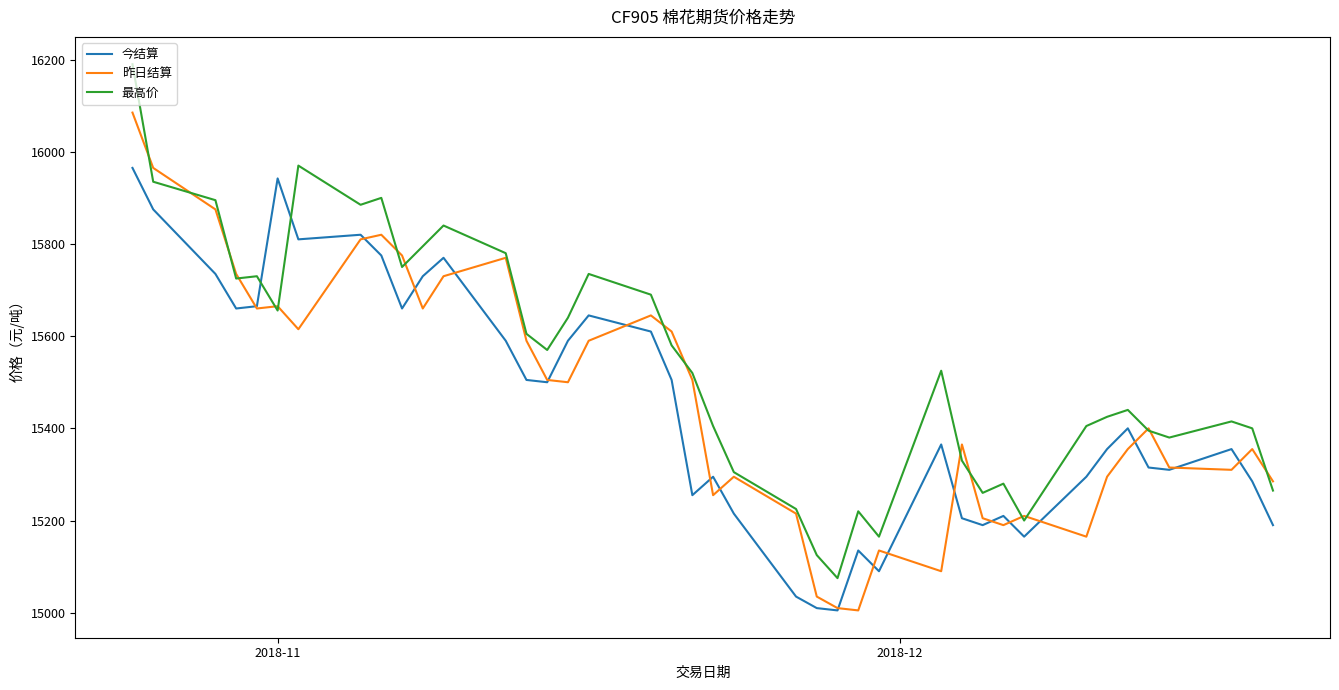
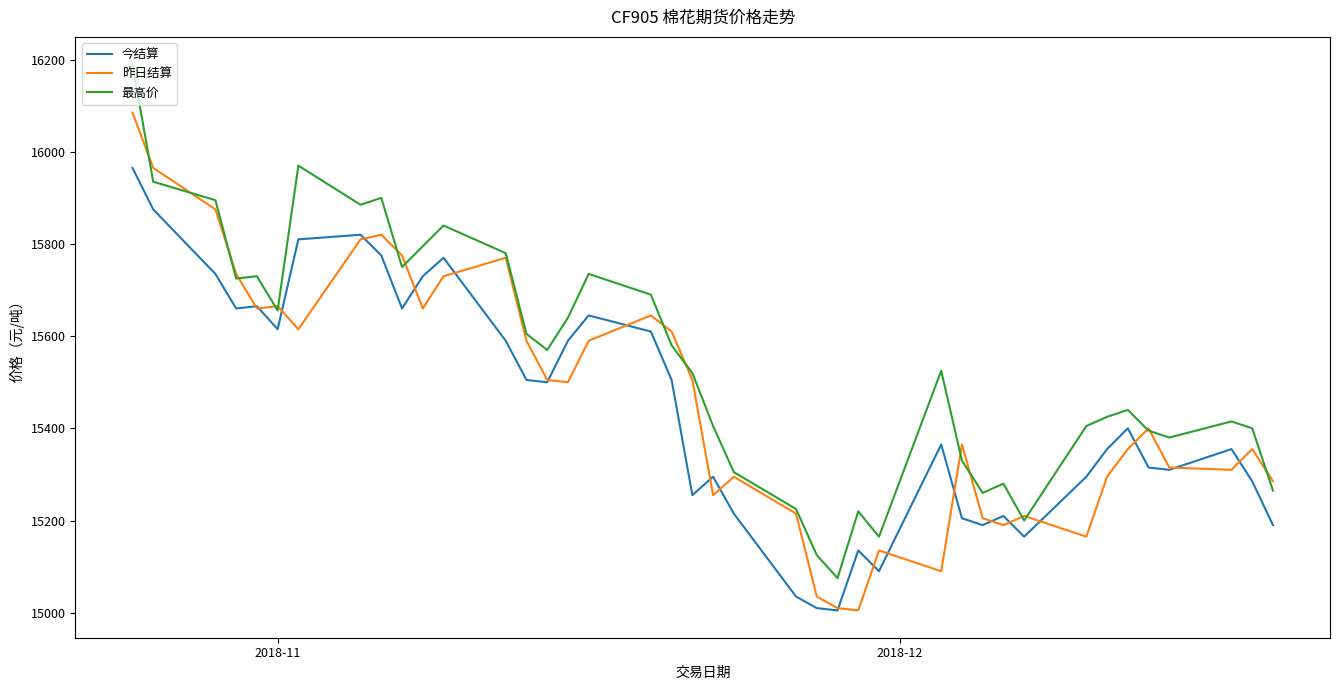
  {
    "今结算": {
-     "2018-11": 15940
+     "2018-11": 15620
    },
    "昨日结算": {
      "2018-11": 15670
    },
    "最高价": {
      "2018-11": 15660
    }
  }
